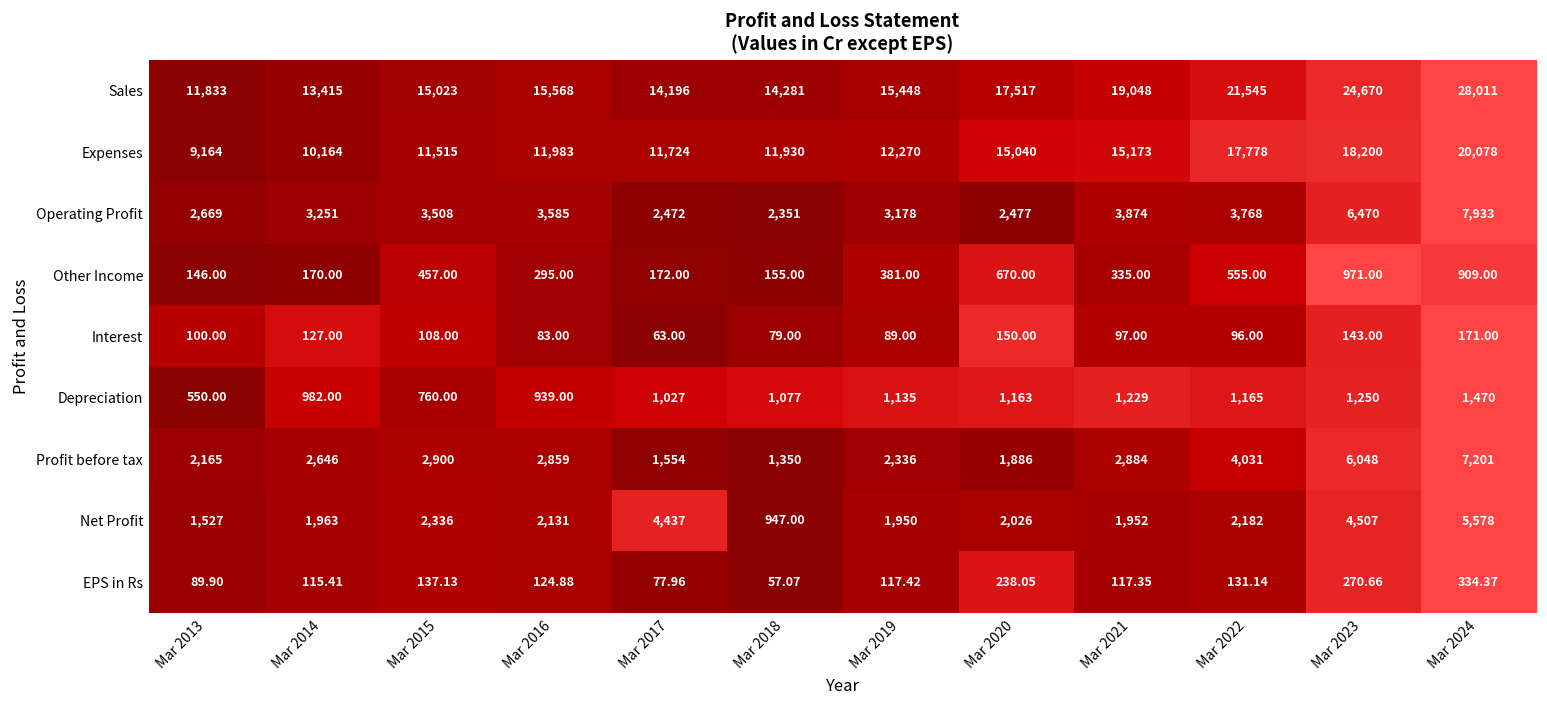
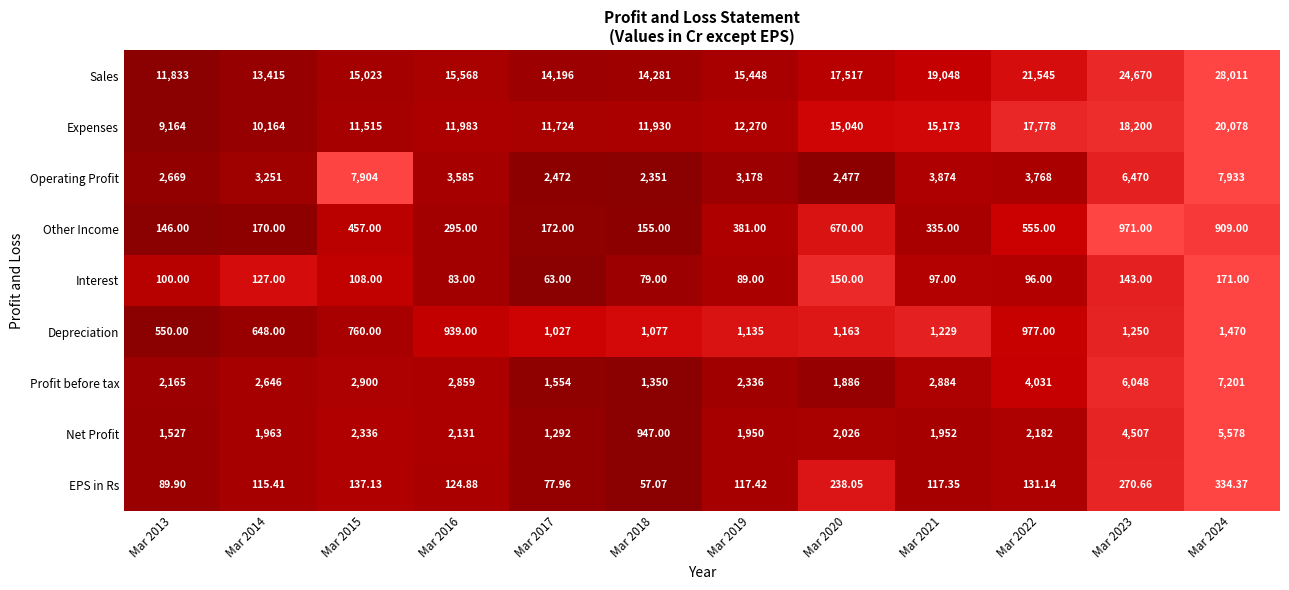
  {
    "Sales": {
      "Mar 2013": "11,833",
      "Mar 2014": "13,415",
      "Mar 2015": "15,023",
      "Mar 2016": "15,568",
      "Mar 2017": "14,196",
      "Mar 2018": "14,281",
      "Mar 2019": "15,448",
      "Mar 2020": "17,517",
      "Mar 2021": "19,048",
      "Mar 2022": "21,545",
      "Mar 2023": "24,670",
      "Mar 2024": "28,011"
    },
    "Expenses": {
      "Mar 2013": "9,164",
      "Mar 2014": "10,164",
      "Mar 2015": "11,515",
      "Mar 2016": "11,983",
      "Mar 2017": "11,724",
      "Mar 2018": "11,930",
      "Mar 2019": "12,270",
      "Mar 2020": "15,040",
      "Mar 2021": "15,173",
      "Mar 2022": "17,778",
      "Mar 2023": "18,200",
      "Mar 2024": "20,078"
    },
    "Operating Profit": {
      "Mar 2013": "2,669",
      "Mar 2014": "3,251",
-     "Mar 2015": "3,508",
+     "Mar 2015": "7,904",
      "Mar 2016": "3,585",
      "Mar 2017": "2,472",
      "Mar 2018": "2,351",
      "Mar 2019": "3,178",
      "Mar 2020": "2,477",
      "Mar 2021": "3,874",
      "Mar 2022": "3,768",
      "Mar 2023": "6,470",
      "Mar 2024": "7,933"
    },
    "Other Income": {
      "Mar 2013": "146.00",
      "Mar 2014": "170.00",
      "Mar 2015": "457.00",
      "Mar 2016": "295.00",
      "Mar 2017": "172.00",
      "Mar 2018": "155.00",
      "Mar 2019": "381.00",
      "Mar 2020": "670.00",
      "Mar 2021": "335.00",
      "Mar 2022": "555.00",
      "Mar 2023": "971.00",
      "Mar 2024": "909.00"
    },
    "Interest": {
      "Mar 2013": "100.00",
      "Mar 2014": "127.00",
      "Mar 2015": "108.00",
      "Mar 2016": "83.00",
      "Mar 2017": "63.00",
      "Mar 2018": "79.00",
      "Mar 2019": "89.00",
      "Mar 2020": "150.00",
      "Mar 2021": "97.00",
      "Mar 2022": "96.00",
      "Mar 2023": "143.00",
      "Mar 2024": "171.00"
    },
    "Depreciation": {
      "Mar 2013": "550.00",
-     "Mar 2014": "982.00",
+     "Mar 2014": "648.00",
      "Mar 2015": "760.00",
      "Mar 2016": "939.00",
      "Mar 2017": "1,027",
      "Mar 2018": "1,077",
      "Mar 2019": "1,135",
      "Mar 2020": "1,163",
      "Mar 2021": "1,229",
-     "Mar 2022": "1,165",
+     "Mar 2022": "977.00",
      "Mar 2023": "1,250",
      "Mar 2024": "1,470"
    },
    "Profit before tax": {
      "Mar 2013": "2,165",
      "Mar 2014": "2,646",
      "Mar 2015": "2,900",
      "Mar 2016": "2,859",
      "Mar 2017": "1,554",
      "Mar 2018": "1,350",
      "Mar 2019": "2,336",
      "Mar 2020": "1,886",
      "Mar 2021": "2,884",
      "Mar 2022": "4,031",
      "Mar 2023": "6,048",
      "Mar 2024": "7,201"
    },
    "Net Profit": {
      "Mar 2013": "1,527",
      "Mar 2014": "1,963",
      "Mar 2015": "2,336",
      "Mar 2016": "2,131",
-     "Mar 2017": "4,437",
+     "Mar 2017": "1,292",
      "Mar 2018": "947.00",
      "Mar 2019": "1,950",
      "Mar 2020": "2,026",
      "Mar 2021": "1,952",
      "Mar 2022": "2,182",
      "Mar 2023": "4,507",
      "Mar 2024": "5,578"
    },
    "EPS in Rs": {
      "Mar 2013": "89.90",
      "Mar 2014": "115.41",
      "Mar 2015": "137.13",
      "Mar 2016": "124.88",
      "Mar 2017": "77.96",
      "Mar 2018": "57.07",
      "Mar 2019": "117.42",
      "Mar 2020": "238.05",
      "Mar 2021": "117.35",
      "Mar 2022": "131.14",
      "Mar 2023": "270.66",
      "Mar 2024": "334.37"
    }
  }
